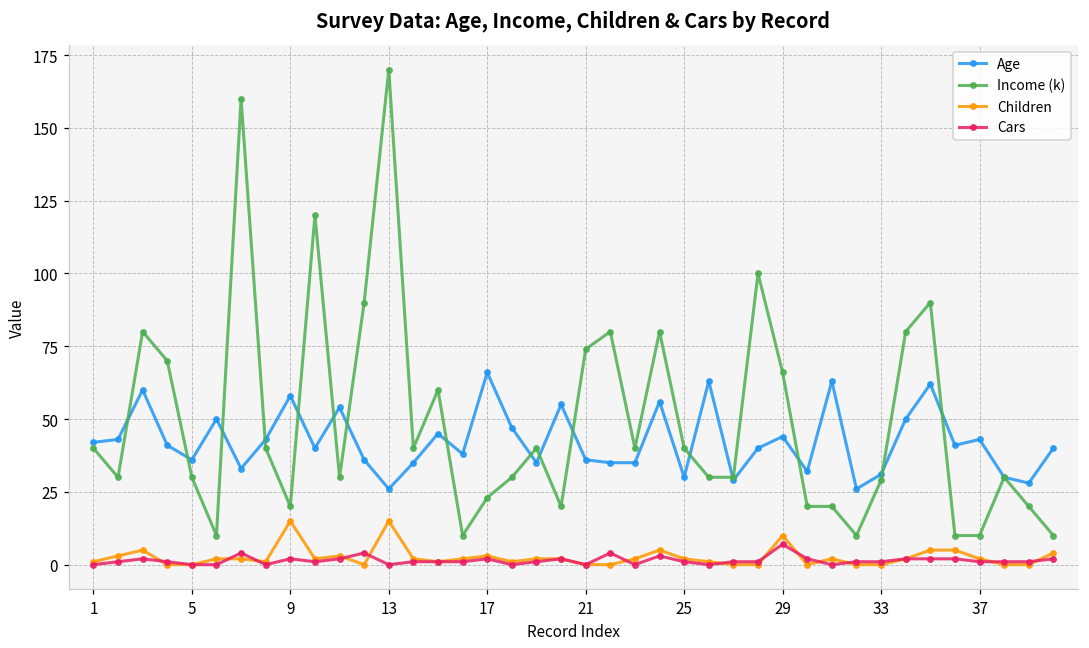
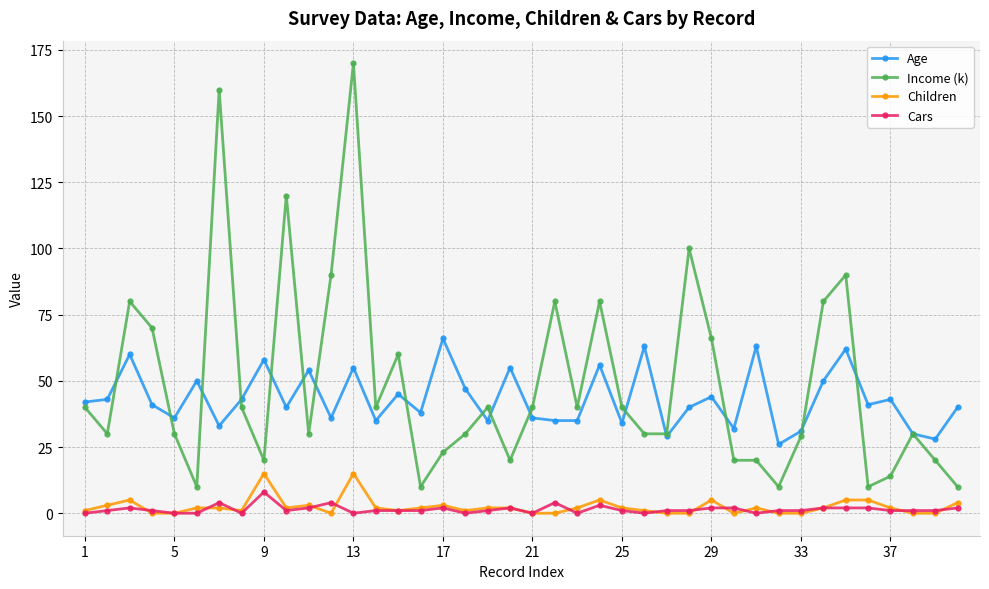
  {
    "Age": {
      "1": 42,
      "5": 36,
      "9": 58,
-     "13": 26,
+     "13": 55,
      "17": 66,
      "21": 36,
-     "25": 30,
+     "25": 34,
      "29": 44,
      "33": 31,
      "37": 43
    },
    "Income (k)": {
      "1": 40,
      "5": 30,
      "9": 20,
      "13": 170,
      "17": 23,
-     "21": 74,
+     "21": 40,
      "25": 40,
      "29": 66,
      "33": 29,
-     "37": 10
+     "37": 14
    },
    "Children": {
      "1": 1,
      "9": 15,
      "13": 15,
      "17": 3,
      "25": 2,
-     "29": 10,
+     "29": 5,
      "33": 0,
      "37": 2
    },
    "Cars": {
      "1": 0,
-     "9": 2,
+     "9": 8,
      "13": 0,
      "17": 2,
      "25": 1,
-     "29": 7,
+     "29": 2,
      "33": 1,
      "37": 1
    }
  }
